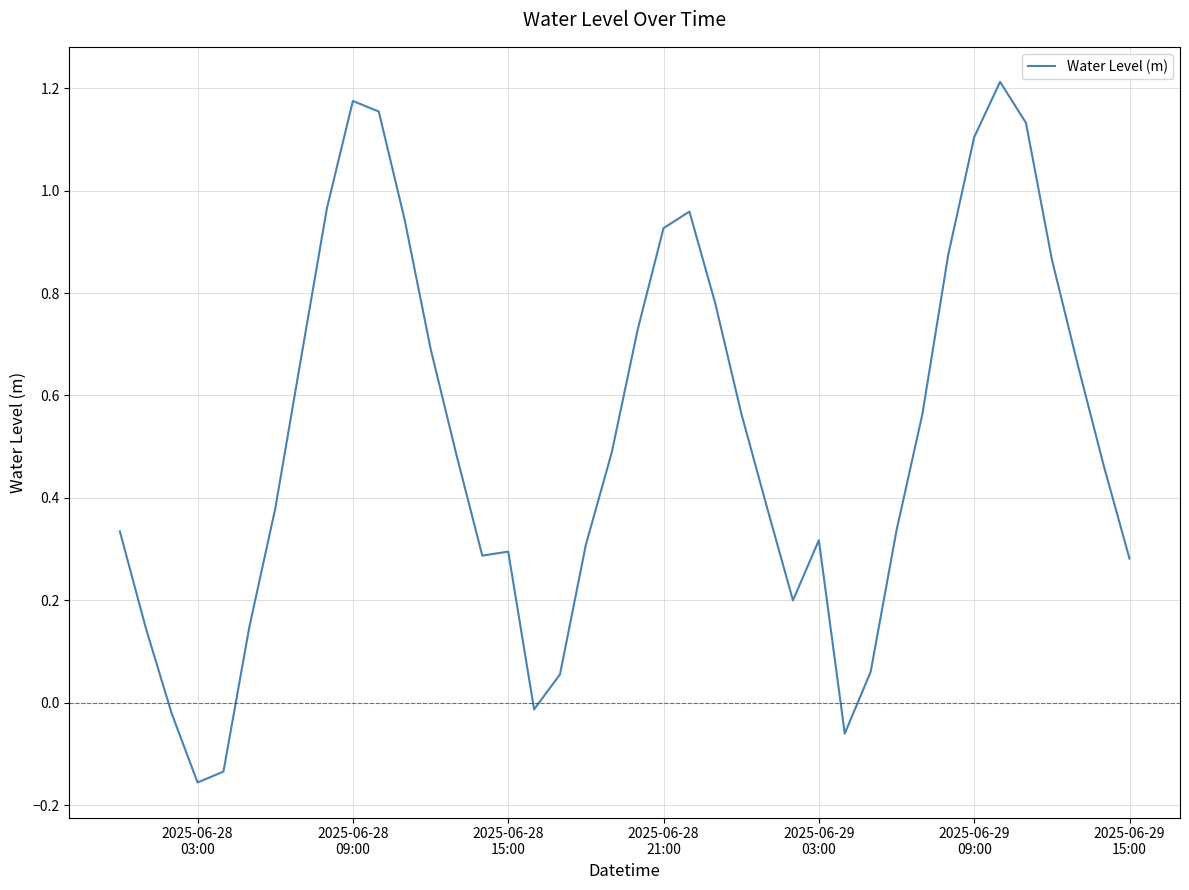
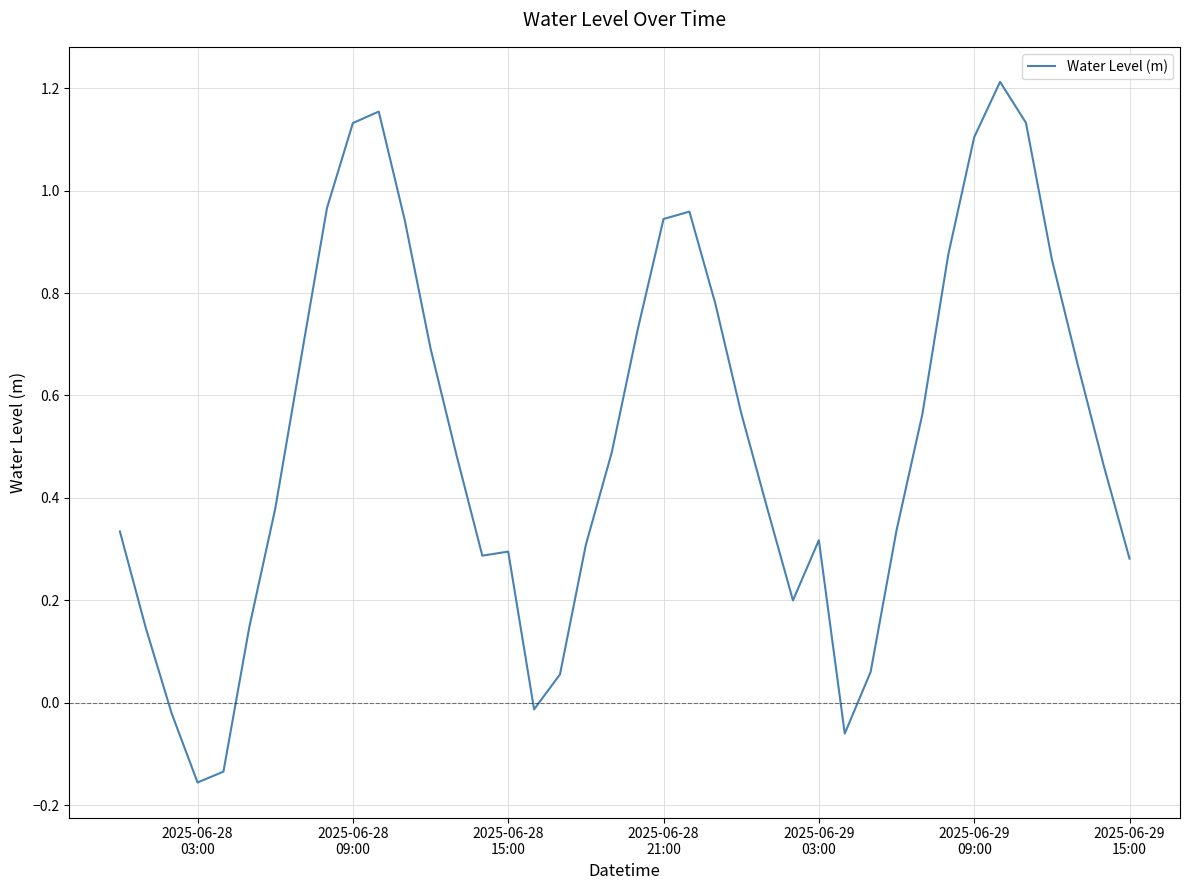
  {
    "2025-06-28 03:00": -0.16,
-   "2025-06-28 09:00": 1.18,
+   "2025-06-28 09:00": 1.13,
    "2025-06-28 15:00": 0.30,
-   "2025-06-28 21:00": 0.93,
+   "2025-06-28 21:00": 0.94,
    "2025-06-29 03:00": 0.32,
    "2025-06-29 09:00": 1.10,
    "2025-06-29 15:00": 0.28
  }
